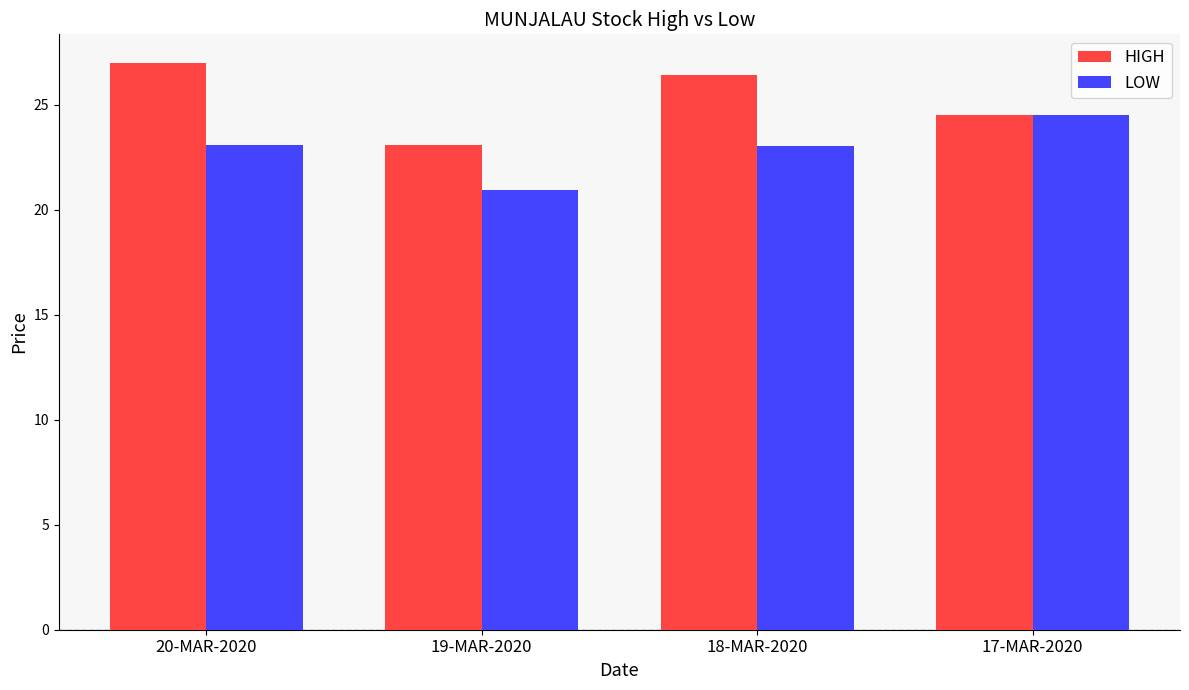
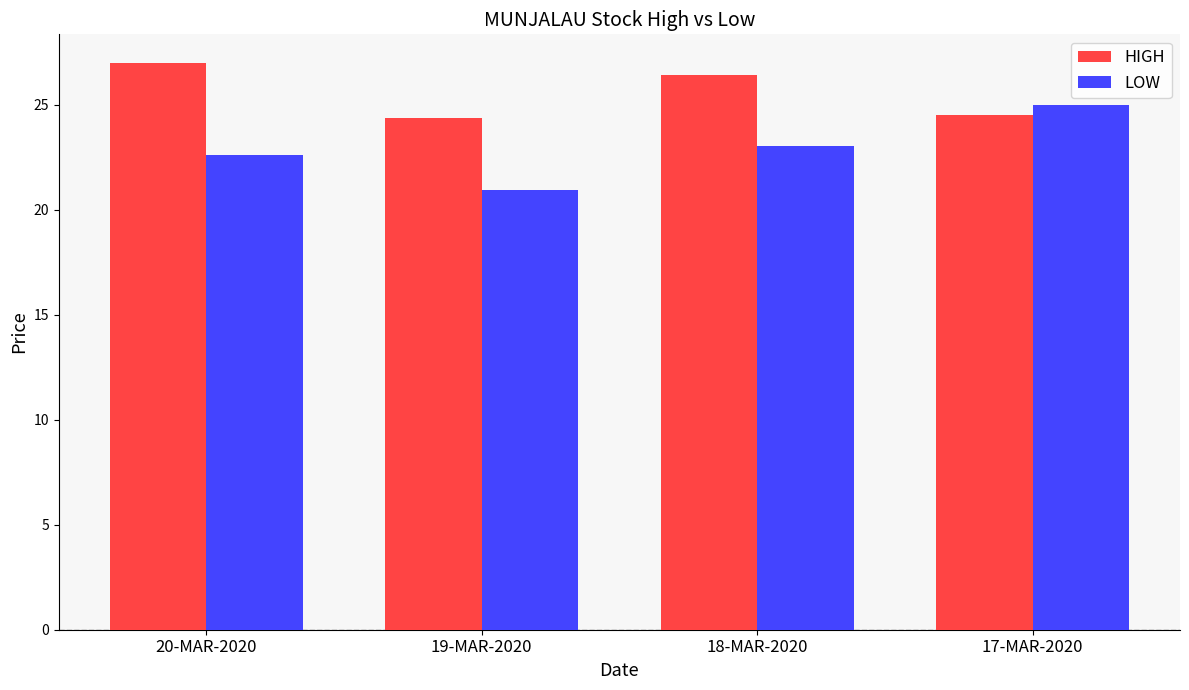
  {
    "HIGH": {
      "20-MAR-2020": 27.0,
-     "19-MAR-2020": 23.1,
+     "19-MAR-2020": 24.4,
      "18-MAR-2020": 26.4,
      "17-MAR-2020": 24.5
    },
    "LOW": {
-     "20-MAR-2020": 23.1,
+     "20-MAR-2020": 22.6,
      "19-MAR-2020": 21.0,
      "18-MAR-2020": 23.1,
-     "17-MAR-2020": 24.5
+     "17-MAR-2020": 25.0
    }
  }
